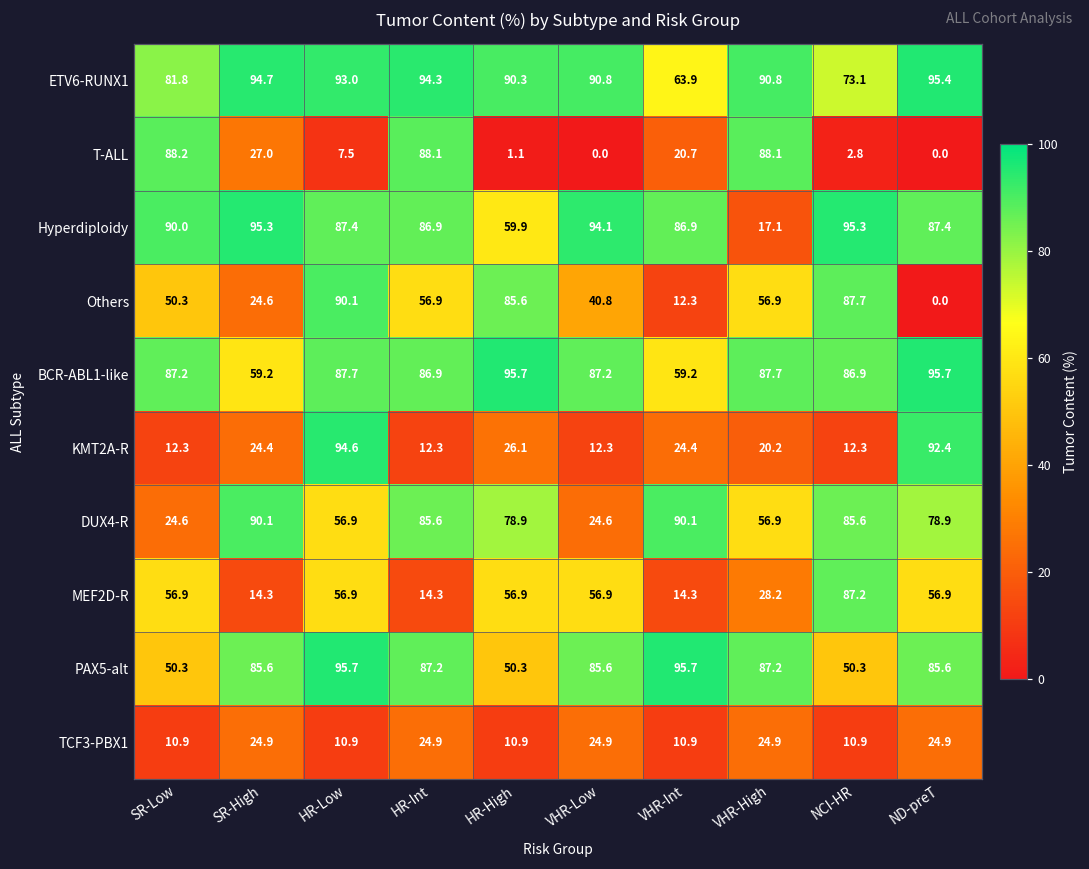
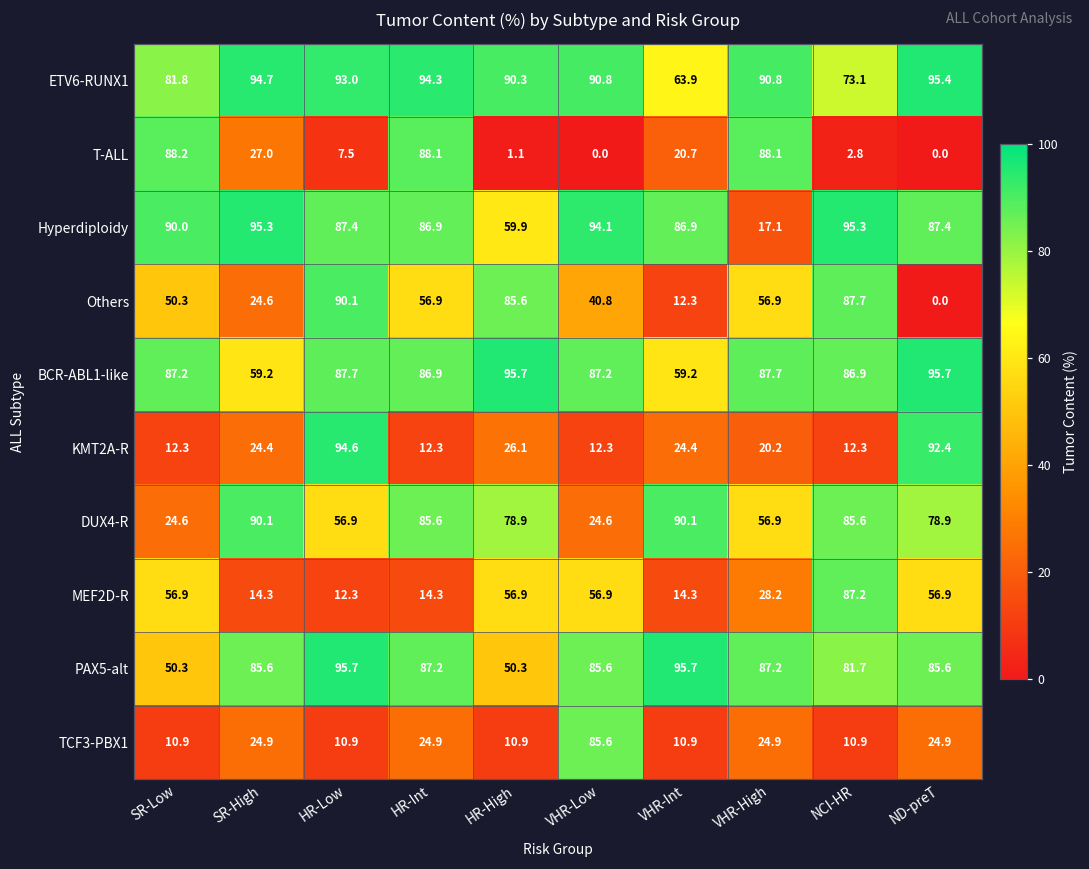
  {
    "ETV6-RUNX1": {
      "SR-Low": 81.8,
      "SR-High": 94.7,
      "HR-Low": 93.0,
      "HR-Int": 94.3,
      "HR-High": 90.3,
      "VHR-Low": 90.8,
      "VHR-Int": 63.9,
      "VHR-High": 90.8,
      "NCI-HR": 73.1,
      "ND-preT": 95.4
    },
    "T-ALL": {
      "SR-Low": 88.2,
      "SR-High": 27.0,
      "HR-Low": 7.5,
      "HR-Int": 88.1,
      "HR-High": 1.1,
      "VHR-Low": 0.0,
      "VHR-Int": 20.7,
      "VHR-High": 88.1,
      "NCI-HR": 2.8,
      "ND-preT": 0.0
    },
    "Hyperdiploidy": {
      "SR-Low": 90.0,
      "SR-High": 95.3,
      "HR-Low": 87.4,
      "HR-Int": 86.9,
      "HR-High": 59.9,
      "VHR-Low": 94.1,
      "VHR-Int": 86.9,
      "VHR-High": 17.1,
      "NCI-HR": 95.3,
      "ND-preT": 87.4
    },
    "Others": {
      "SR-Low": 50.3,
      "SR-High": 24.6,
      "HR-Low": 90.1,
      "HR-Int": 56.9,
      "HR-High": 85.6,
      "VHR-Low": 40.8,
      "VHR-Int": 12.3,
      "VHR-High": 56.9,
      "NCI-HR": 87.7,
      "ND-preT": 0.0
    },
    "BCR-ABL1-like": {
      "SR-Low": 87.2,
      "SR-High": 59.2,
      "HR-Low": 87.7,
      "HR-Int": 86.9,
      "HR-High": 95.7,
      "VHR-Low": 87.2,
      "VHR-Int": 59.2,
      "VHR-High": 87.7,
      "NCI-HR": 86.9,
      "ND-preT": 95.7
    },
    "KMT2A-R": {
      "SR-Low": 12.3,
      "SR-High": 24.4,
      "HR-Low": 94.6,
      "HR-Int": 12.3,
      "HR-High": 26.1,
      "VHR-Low": 12.3,
      "VHR-Int": 24.4,
      "VHR-High": 20.2,
      "NCI-HR": 12.3,
      "ND-preT": 92.4
    },
    "DUX4-R": {
      "SR-Low": 24.6,
      "SR-High": 90.1,
      "HR-Low": 56.9,
      "HR-Int": 85.6,
      "HR-High": 78.9,
      "VHR-Low": 24.6,
      "VHR-Int": 90.1,
      "VHR-High": 56.9,
      "NCI-HR": 85.6,
      "ND-preT": 78.9
    },
    "MEF2D-R": {
      "SR-Low": 56.9,
      "SR-High": 14.3,
-     "HR-Low": 56.9,
+     "HR-Low": 12.3,
      "HR-Int": 14.3,
      "HR-High": 56.9,
      "VHR-Low": 56.9,
      "VHR-Int": 14.3,
      "VHR-High": 28.2,
      "NCI-HR": 87.2,
      "ND-preT": 56.9
    },
    "PAX5-alt": {
      "SR-Low": 50.3,
      "SR-High": 85.6,
      "HR-Low": 95.7,
      "HR-Int": 87.2,
      "HR-High": 50.3,
      "VHR-Low": 85.6,
      "VHR-Int": 95.7,
      "VHR-High": 87.2,
-     "NCI-HR": 50.3,
+     "NCI-HR": 81.7,
      "ND-preT": 85.6
    },
    "TCF3-PBX1": {
      "SR-Low": 10.9,
      "SR-High": 24.9,
      "HR-Low": 10.9,
      "HR-Int": 24.9,
      "HR-High": 10.9,
-     "VHR-Low": 24.9,
+     "VHR-Low": 85.6,
      "VHR-Int": 10.9,
      "VHR-High": 24.9,
      "NCI-HR": 10.9,
      "ND-preT": 24.9
    }
  }
